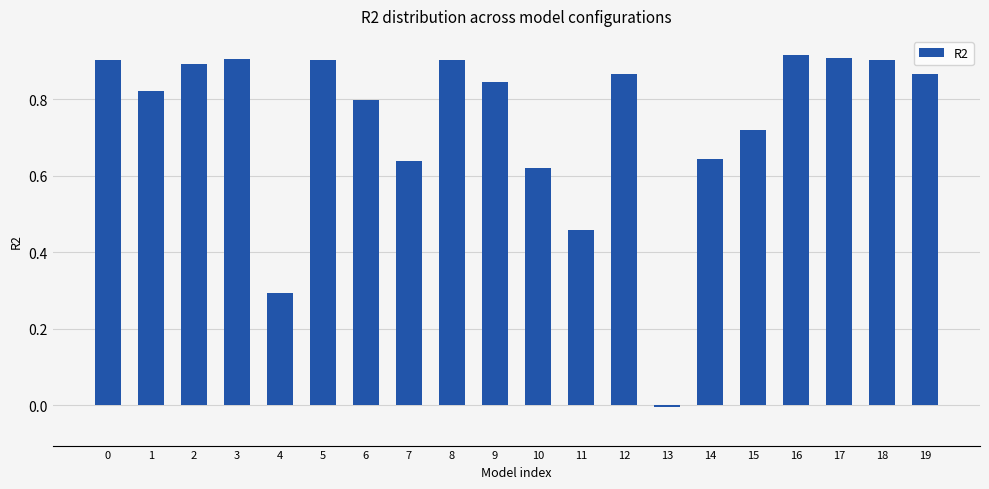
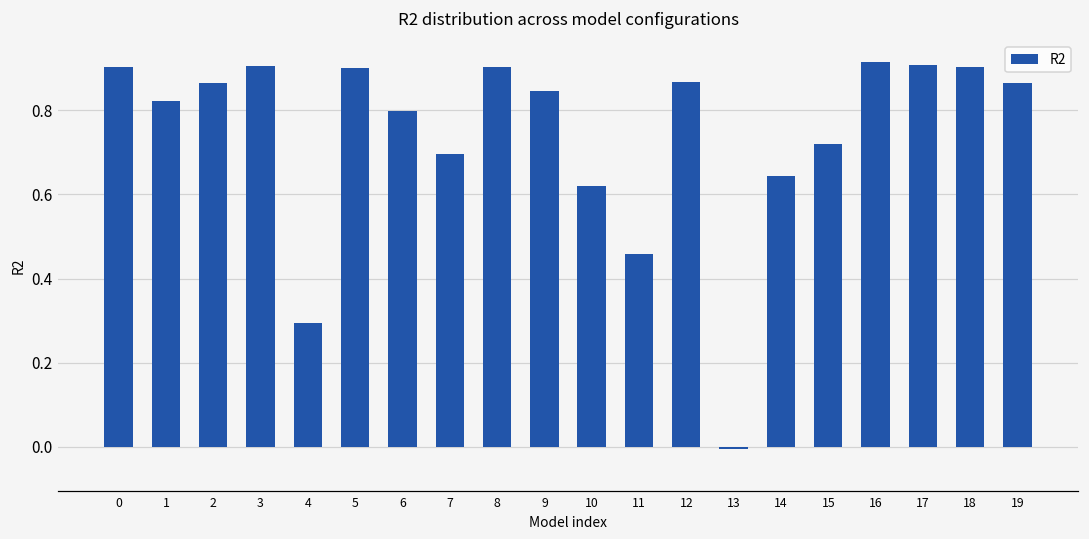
  {
    "0": 0.90,
    "1": 0.82,
-   "2": 0.89,
+   "2": 0.87,
    "3": 0.90,
    "4": 0.29,
    "5": 0.90,
    "6": 0.80,
-   "7": 0.64,
+   "7": 0.70,
    "8": 0.90,
    "9": 0.85,
    "10": 0.62,
    "11": 0.46,
    "12": 0.87,
    "14": 0.64,
    "15": 0.72,
    "16": 0.92,
    "17": 0.91,
    "18": 0.90,
    "19": 0.87
  }
